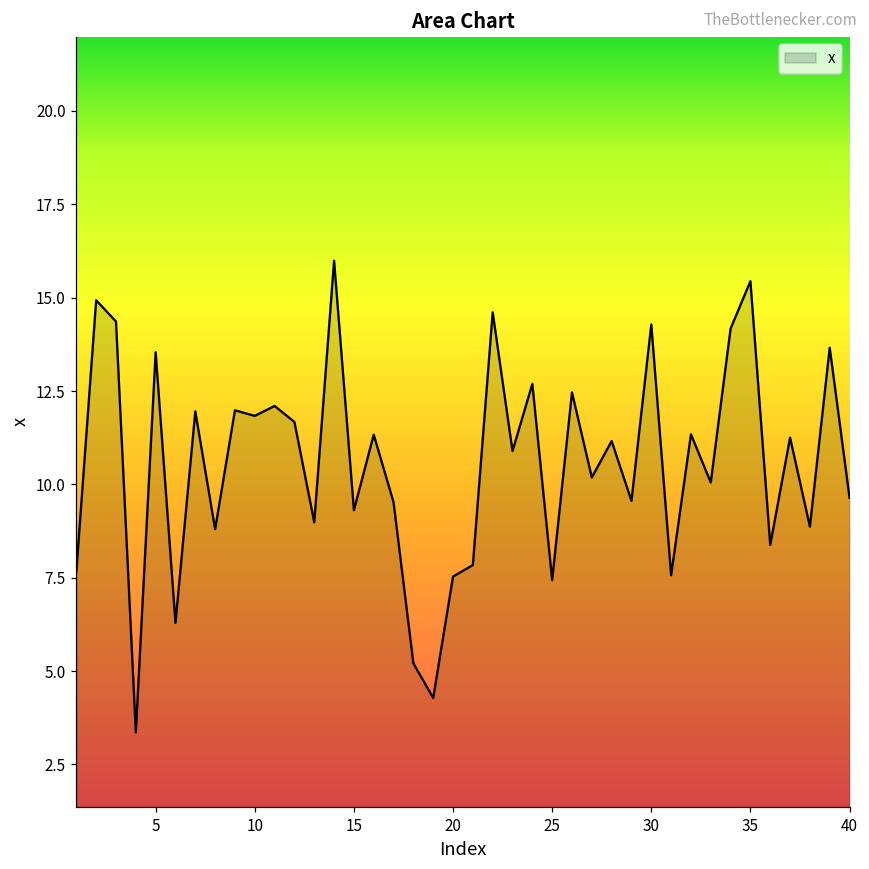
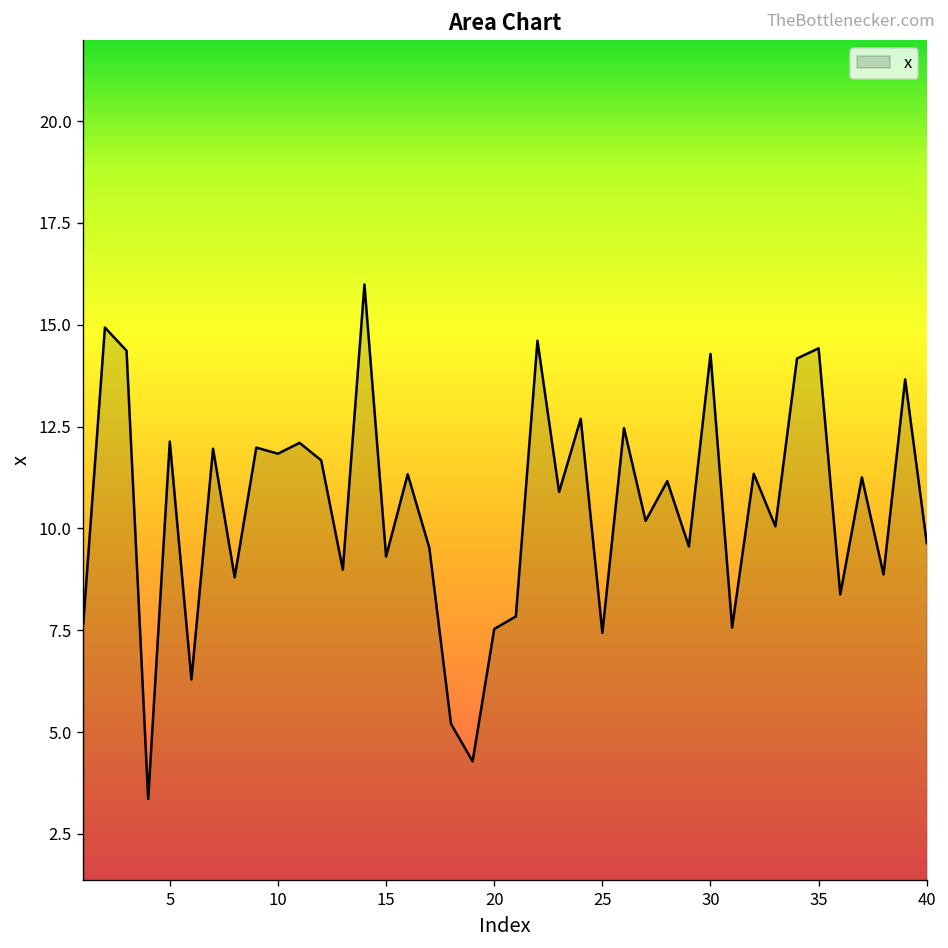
  {
-   "5": 13.5,
+   "5": 12.1,
    "10": 11.8,
    "15": 9.3,
    "20": 7.5,
    "25": 7.4,
    "30": 14.3,
-   "35": 15.4,
+   "35": 14.4,
    "40": 9.6
  }
